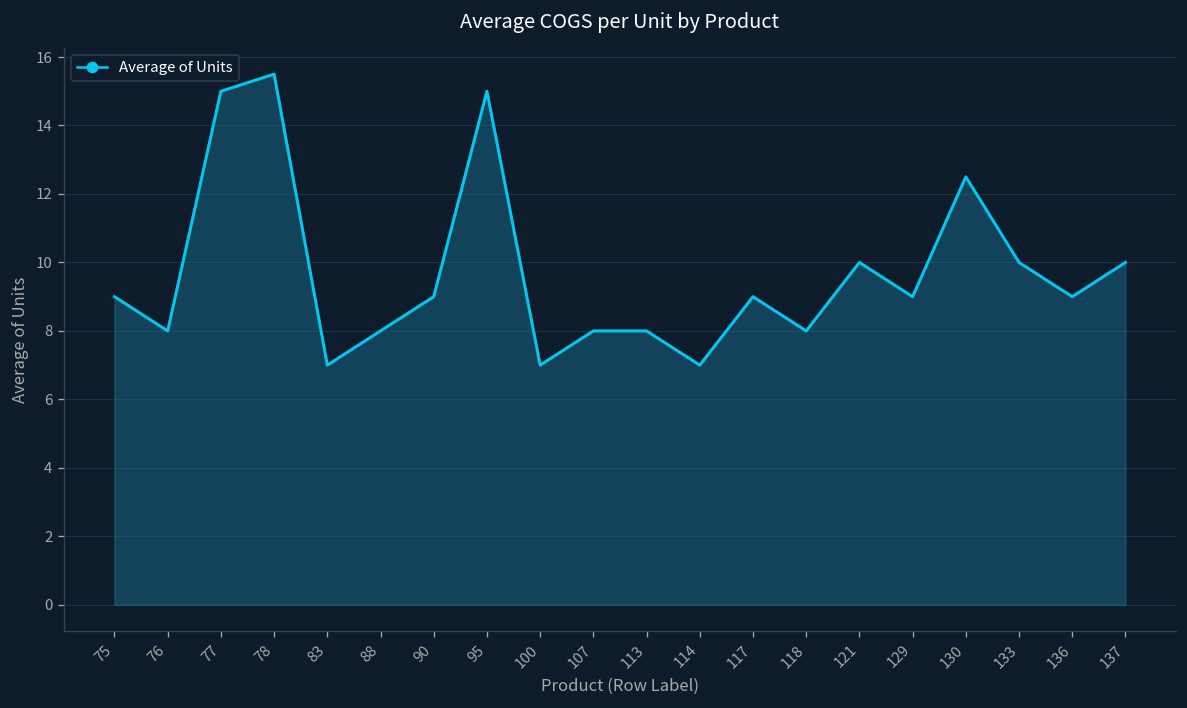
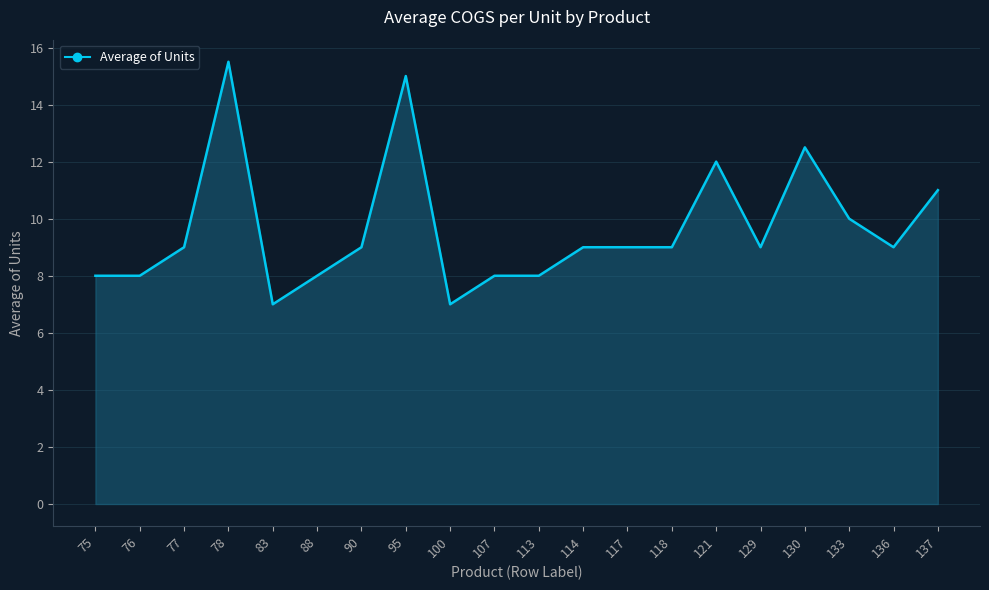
  {
-   "75": 9,
+   "75": 8,
    "76": 8,
-   "77": 15,
+   "77": 9,
    "78": 15.5,
    "83": 7,
    "88": 8,
    "90": 9,
    "95": 15,
    "100": 7,
    "107": 8,
    "113": 8,
-   "114": 7,
+   "114": 9,
    "117": 9,
-   "118": 8,
-   "121": 10,
+   "118": 9,
+   "121": 12,
    "129": 9,
    "130": 12.5,
    "133": 10,
    "136": 9,
-   "137": 10
+   "137": 11
  }
